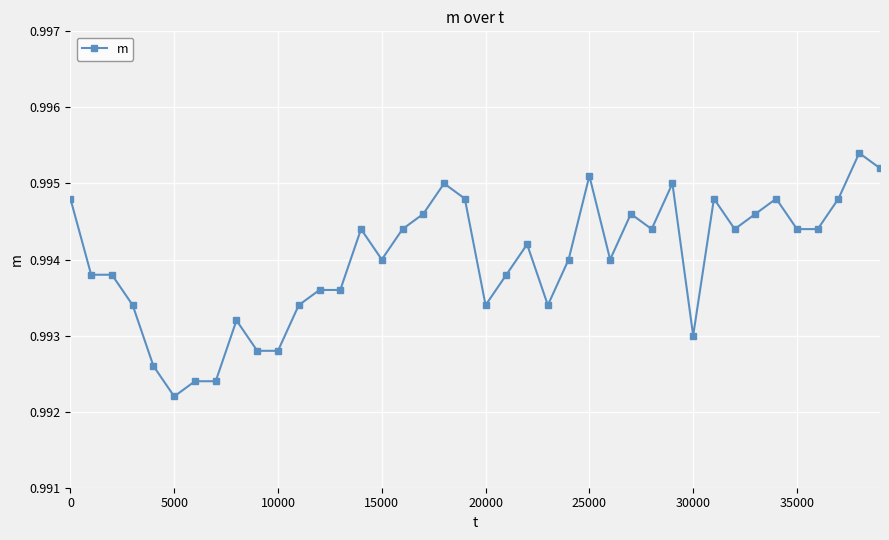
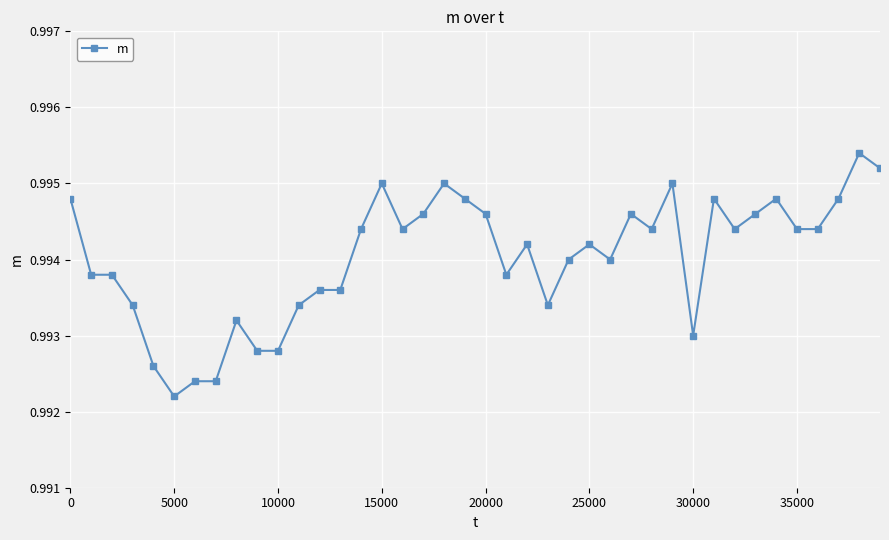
  {
    "0": 0.9948,
    "5000": 0.9922,
    "10000": 0.9928,
-   "15000": 0.994,
-   "20000": 0.9934,
-   "25000": 0.9951,
+   "15000": 0.995,
+   "20000": 0.9946,
+   "25000": 0.9942,
    "30000": 0.9930,
    "35000": 0.9944
  }
